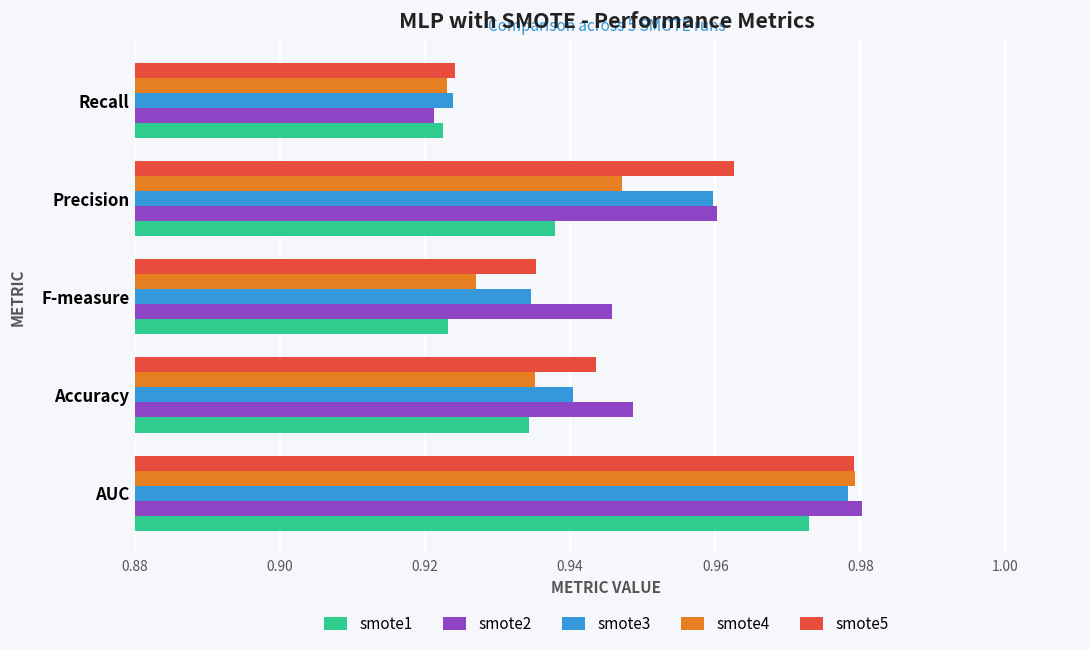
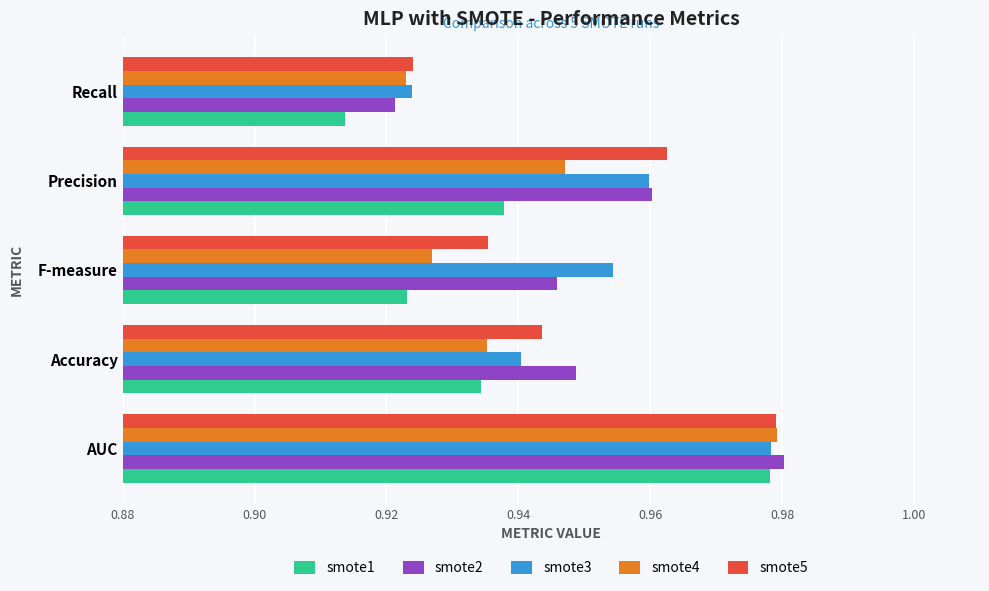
  {
    "smote1": {
-     "Recall": 0.922,
+     "Recall": 0.914,
      "Precision": 0.938,
      "F-measure": 0.923,
      "Accuracy": 0.934,
-     "AUC": 0.973
+     "AUC": 0.978
    },
    "smote2": {
      "Recall": 0.921,
      "Precision": 0.960,
      "F-measure": 0.946,
      "Accuracy": 0.949,
      "AUC": 0.980
    },
    "smote3": {
      "Recall": 0.924,
      "Precision": 0.960,
-     "F-measure": 0.935,
+     "F-measure": 0.954,
      "Accuracy": 0.940,
      "AUC": 0.978
    }
  }
